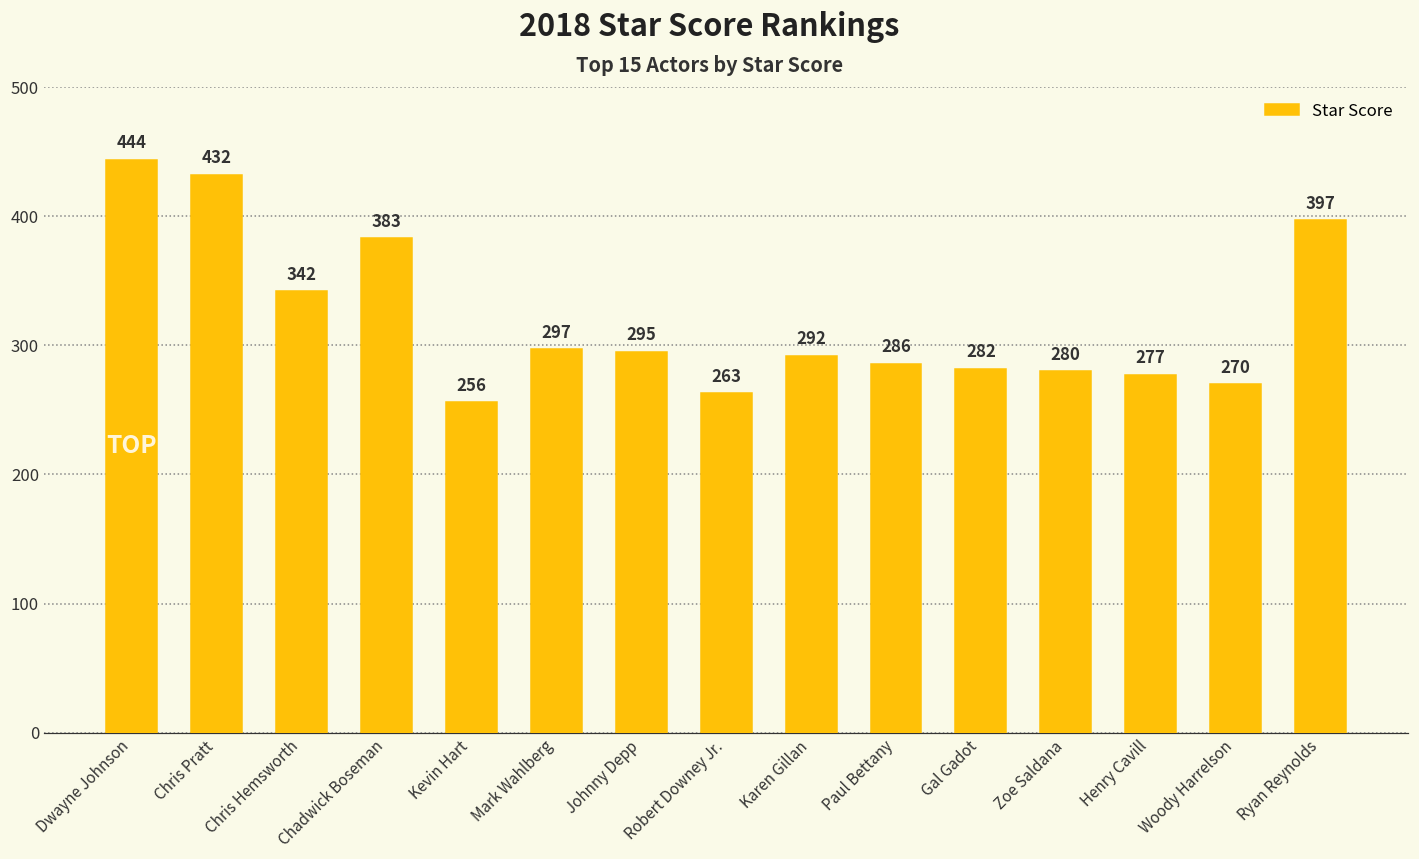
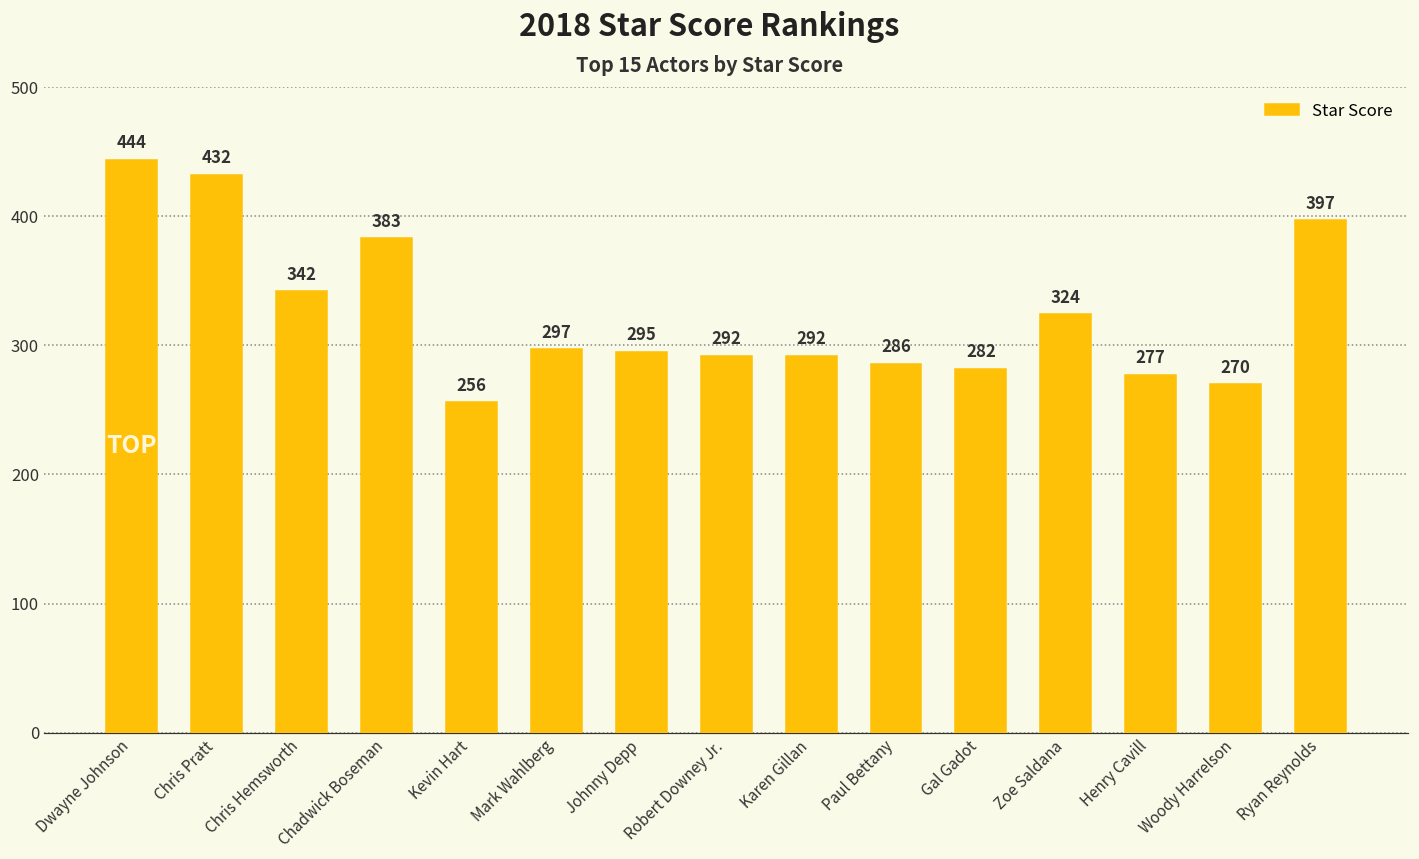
  {
    "Dwayne Johnson": 444,
    "Chris Pratt": 432,
    "Chris Hemsworth": 342,
    "Chadwick Boseman": 383,
    "Kevin Hart": 256,
    "Mark Wahlberg": 297,
    "Johnny Depp": 295,
-   "Robert Downey Jr.": 263,
+   "Robert Downey Jr.": 292,
    "Karen Gillan": 292,
    "Paul Bettany": 286,
    "Gal Gadot": 282,
-   "Zoe Saldana": 280,
+   "Zoe Saldana": 324,
    "Henry Cavill": 277,
    "Woody Harrelson": 270,
    "Ryan Reynolds": 397
  }
